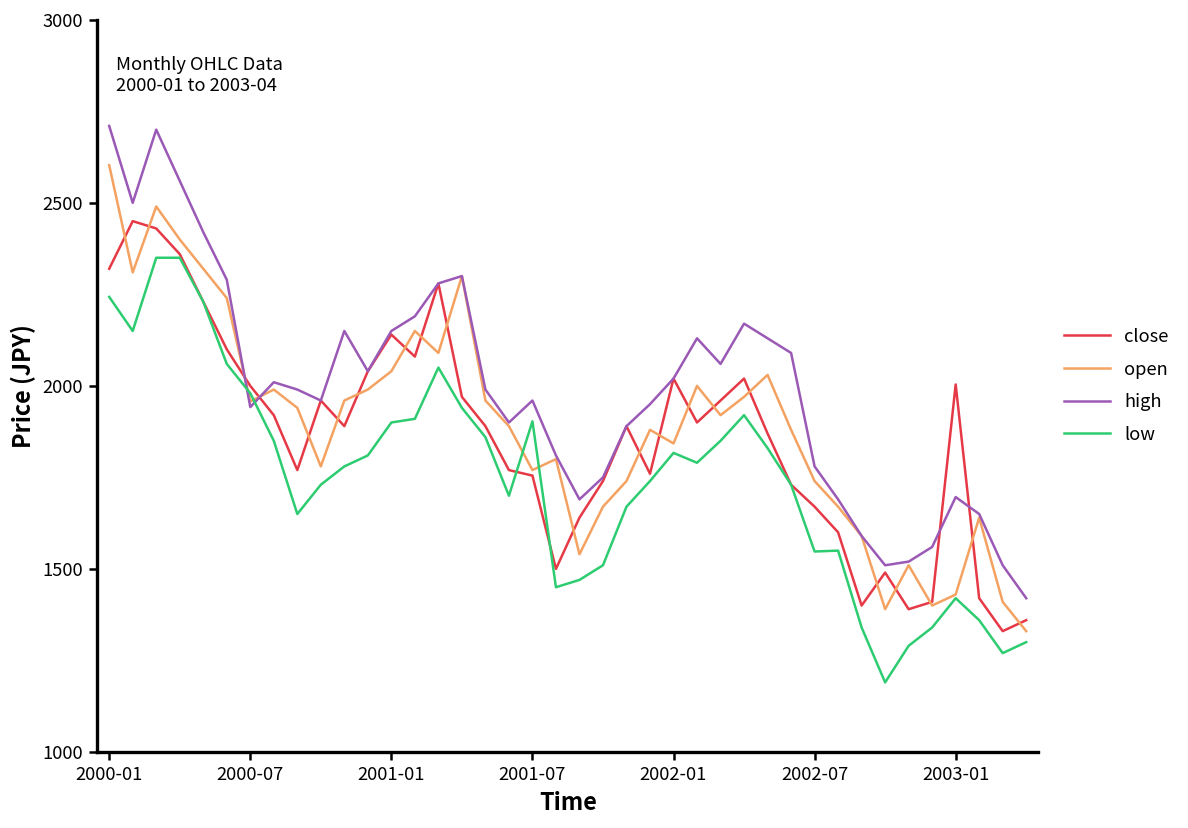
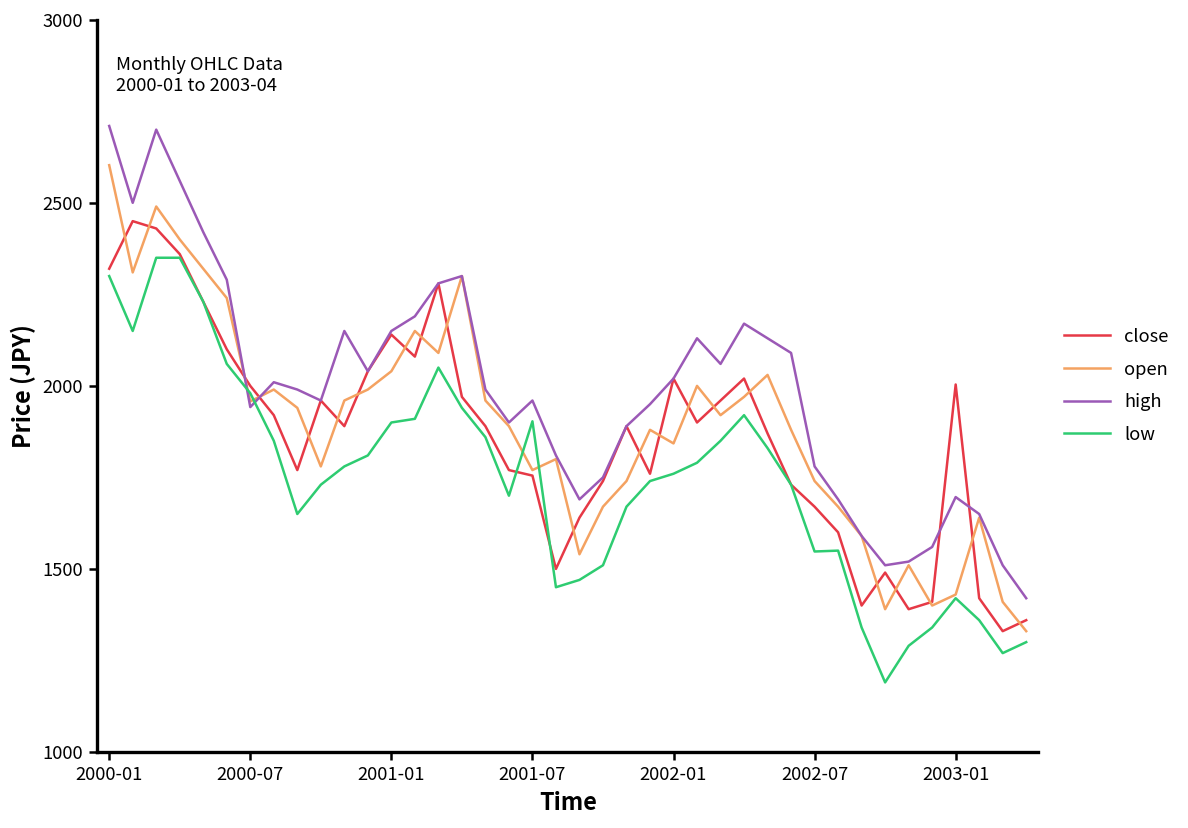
  {
    "close": {
      "2000-01": 2320,
      "2000-07": 2000,
      "2001-01": 2140,
      "2001-07": 1750,
      "2002-07": 1670,
      "2003-01": 2000
    },
    "open": {
      "2000-01": 2600,
      "2000-07": 1960,
      "2001-01": 2040,
      "2001-07": 1770,
      "2002-01": 1840,
      "2002-07": 1740,
      "2003-01": 1430
    },
    "high": {
      "2000-07": 1940,
      "2001-01": 2150,
      "2001-07": 1960,
      "2002-07": 1780,
      "2003-01": 1700
    },
    "low": {
-     "2000-01": 2240,
+     "2000-01": 2300,
      "2000-07": 1980,
      "2001-01": 1900,
      "2001-07": 1900,
-     "2002-01": 1820,
+     "2002-01": 1760,
      "2002-07": 1550,
      "2003-01": 1420
    }
  }
